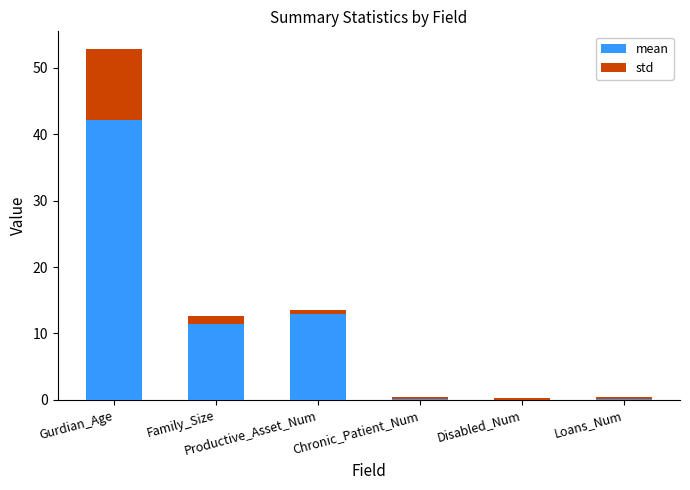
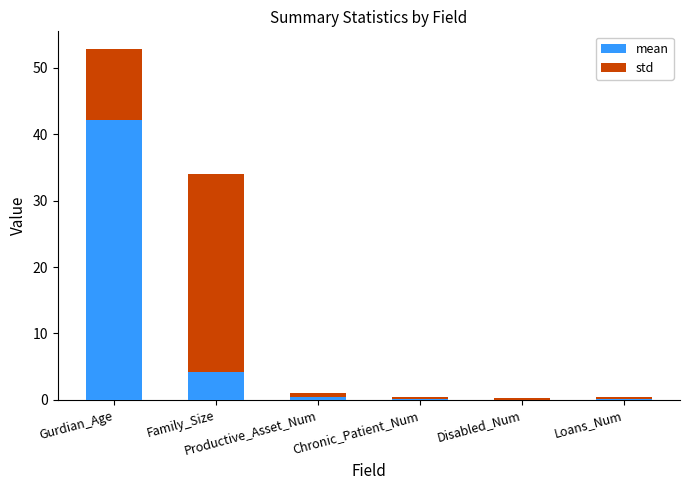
  {
    "mean": {
      "Gurdian_Age": 42,
-     "Family_Size": 11,
-     "Productive_Asset_Num": 13
+     "Family_Size": 4,
+     "Productive_Asset_Num": 0
    },
    "std": {
      "Gurdian_Age": 11,
-     "Family_Size": 1,
+     "Family_Size": 30,
      "Productive_Asset_Num": 1
    }
  }
